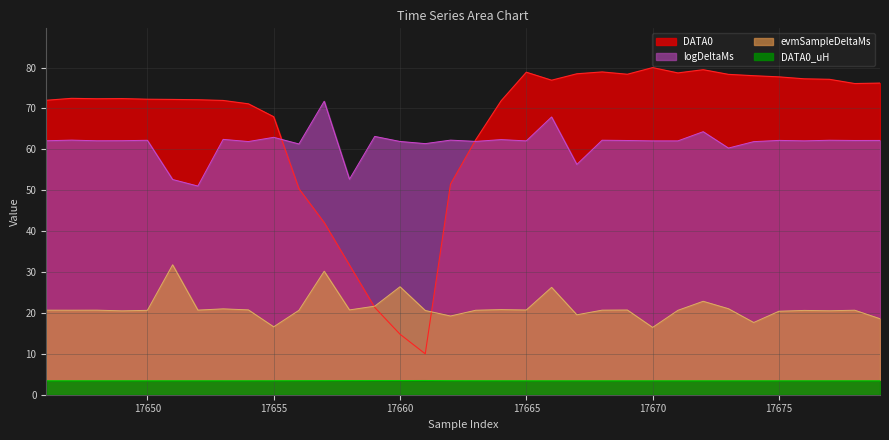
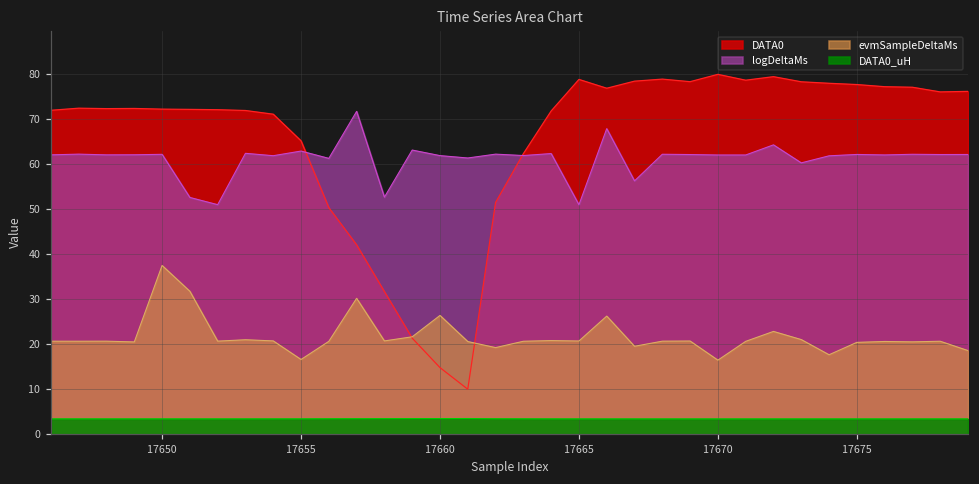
  {
    "DATA0": {
      "17650": 72,
-     "17655": 68,
+     "17655": 65,
      "17660": 15,
      "17665": 79,
      "17670": 80,
      "17675": 78
    },
    "logDeltaMs": {
      "17650": 62,
      "17655": 63,
      "17660": 62,
-     "17665": 62,
+     "17665": 51,
      "17670": 62,
      "17675": 62
    },
    "evmSampleDeltaMs": {
-     "17650": 21,
+     "17650": 38,
      "17655": 17,
      "17660": 26,
      "17665": 21,
      "17670": 16,
      "17675": 20
    },
    "DATA0_uH": {
      "17650": 3,
      "17655": 3,
      "17660": 3,
      "17665": 3,
      "17670": 3,
      "17675": 3
    }
  }
